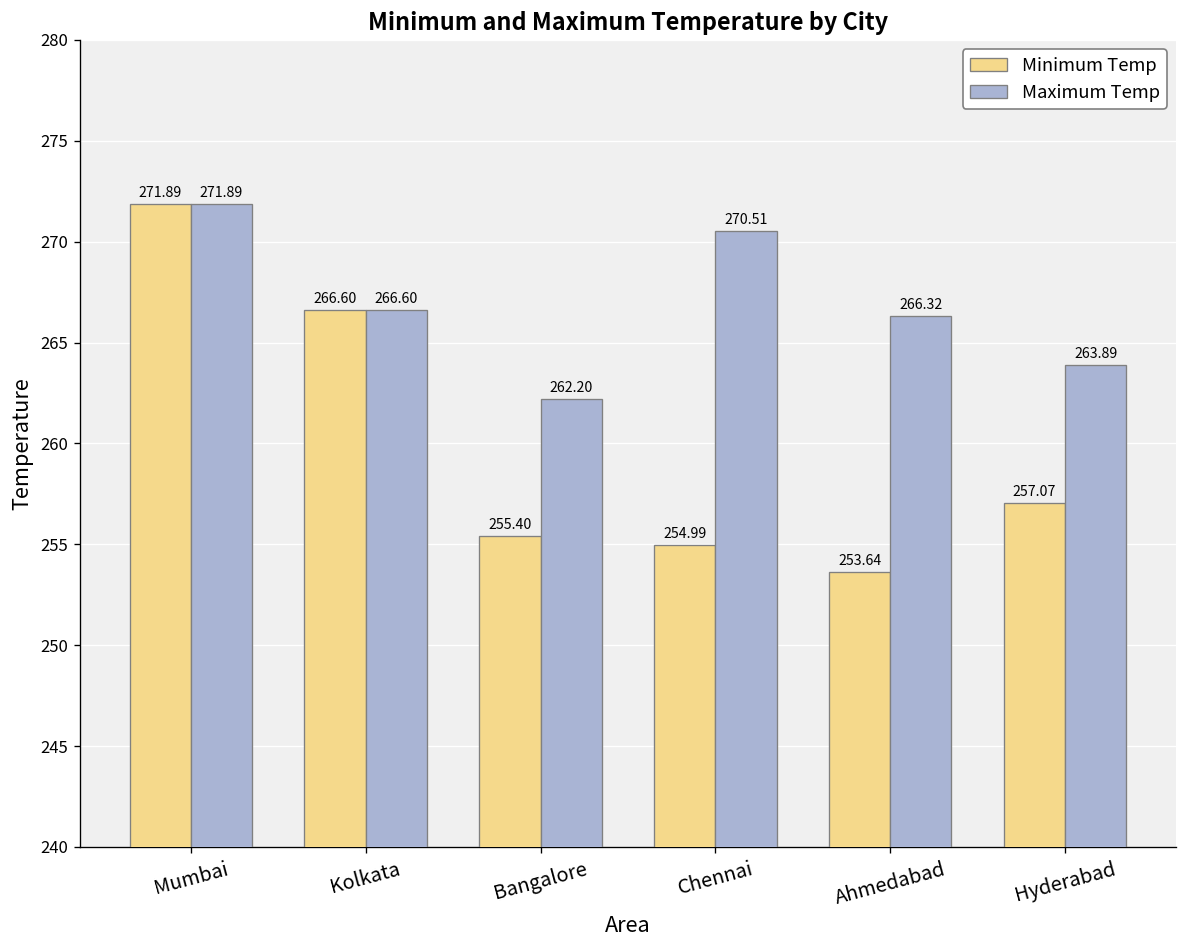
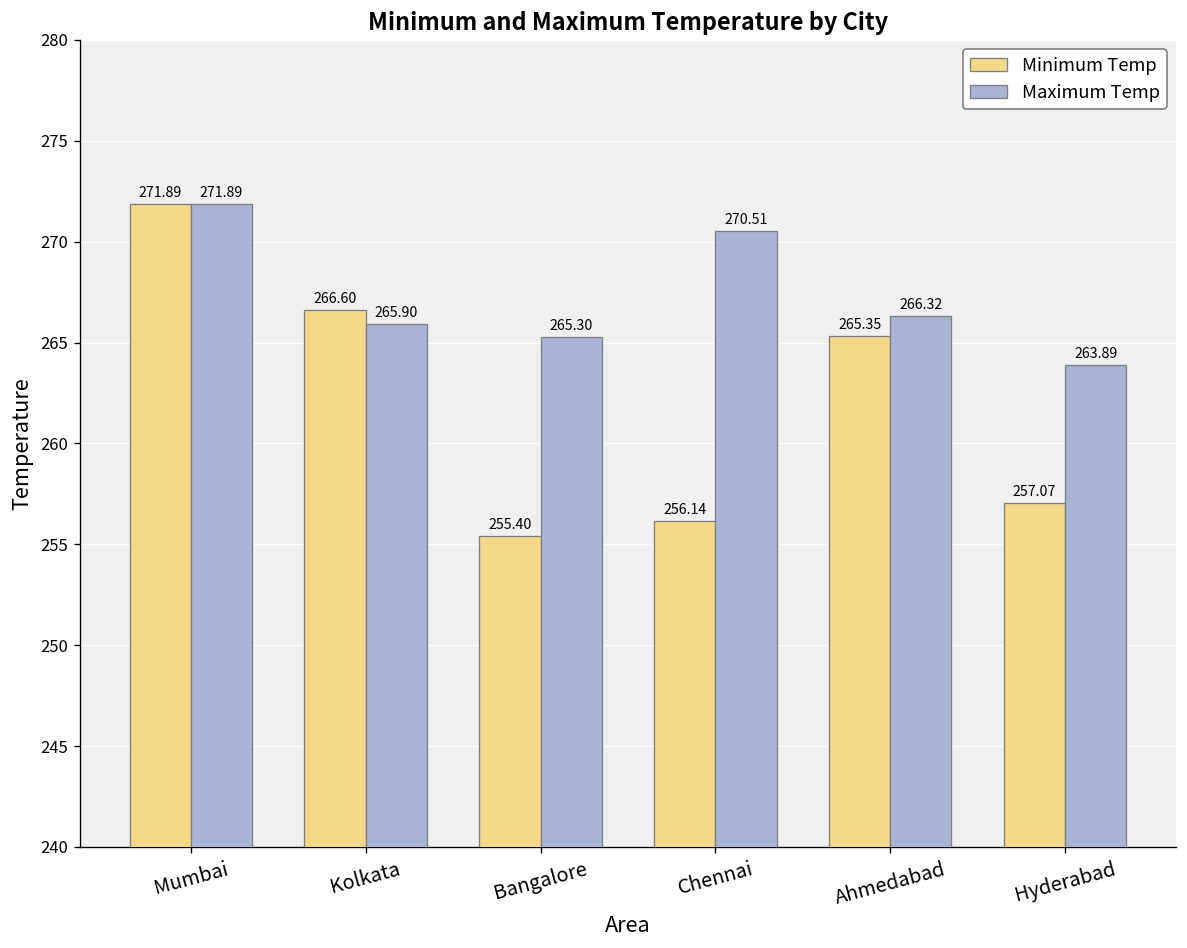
  {
    "Minimum Temp": {
      "Mumbai": 271.89,
      "Kolkata": 266.60,
      "Bangalore": 255.40,
-     "Chennai": 254.99,
-     "Ahmedabad": 253.64,
+     "Chennai": 256.14,
+     "Ahmedabad": 265.35,
      "Hyderabad": 257.07
    },
    "Maximum Temp": {
      "Mumbai": 271.89,
-     "Kolkata": 266.60,
-     "Bangalore": 262.20,
+     "Kolkata": 265.90,
+     "Bangalore": 265.30,
      "Chennai": 270.51,
      "Ahmedabad": 266.32,
      "Hyderabad": 263.89
    }
  }
